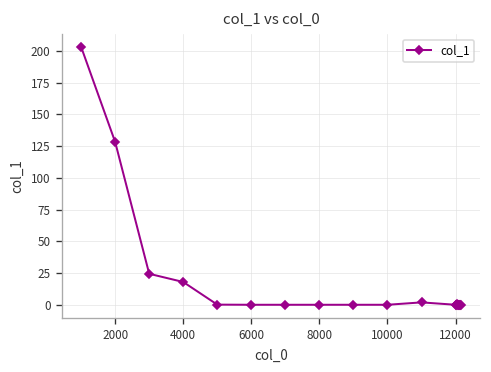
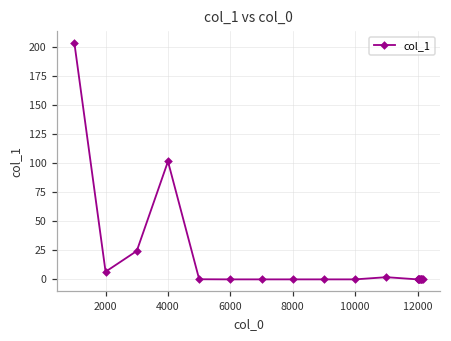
  {
-   "2000": 128,
-   "4000": 18,
+   "2000": 7,
+   "4000": 101,
    "6000": 0,
    "8000": 0,
    "10000": 0,
    "12000": 0
  }
